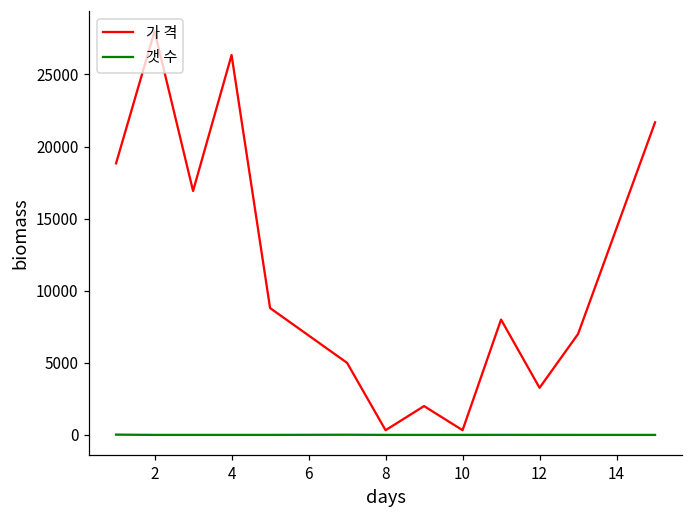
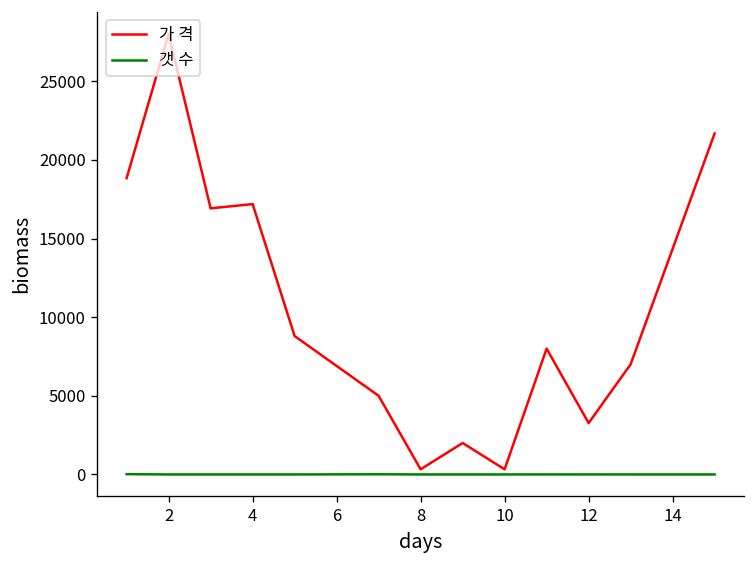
  {
    "가 격": {
-     "4": 26300,
+     "4": 17200,
      "8": 300,
      "10": 300,
      "12": 3300
    },
    "갯 수": {
      "2": 0,
      "4": 0,
      "8": 0,
      "10": 0,
      "12": 0
    }
  }
